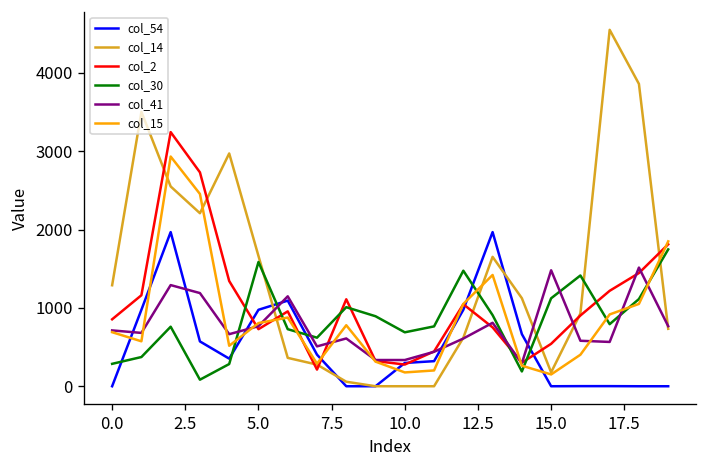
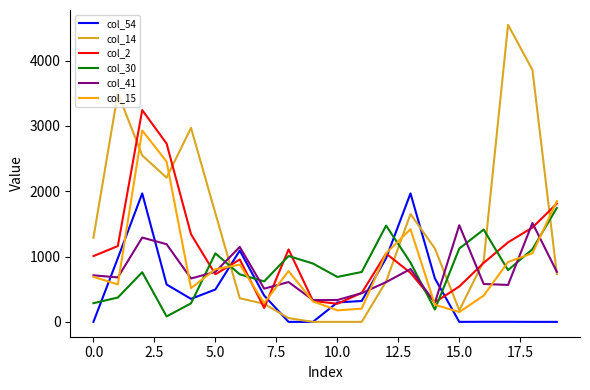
  {
    "col_54": {
      "0.0": 0,
-     "5.0": 1000,
+     "5.0": 500,
      "15.0": 0
    },
    "col_2": {
-     "0.0": 900,
+     "0.0": 1000,
      "15.0": 500
    },
    "col_30": {
      "0.0": 300,
-     "5.0": 1600,
+     "5.0": 1000,
      "10.0": 700,
      "15.0": 1100
    },
    "col_41": {
      "15.0": 1500
    }
  }
